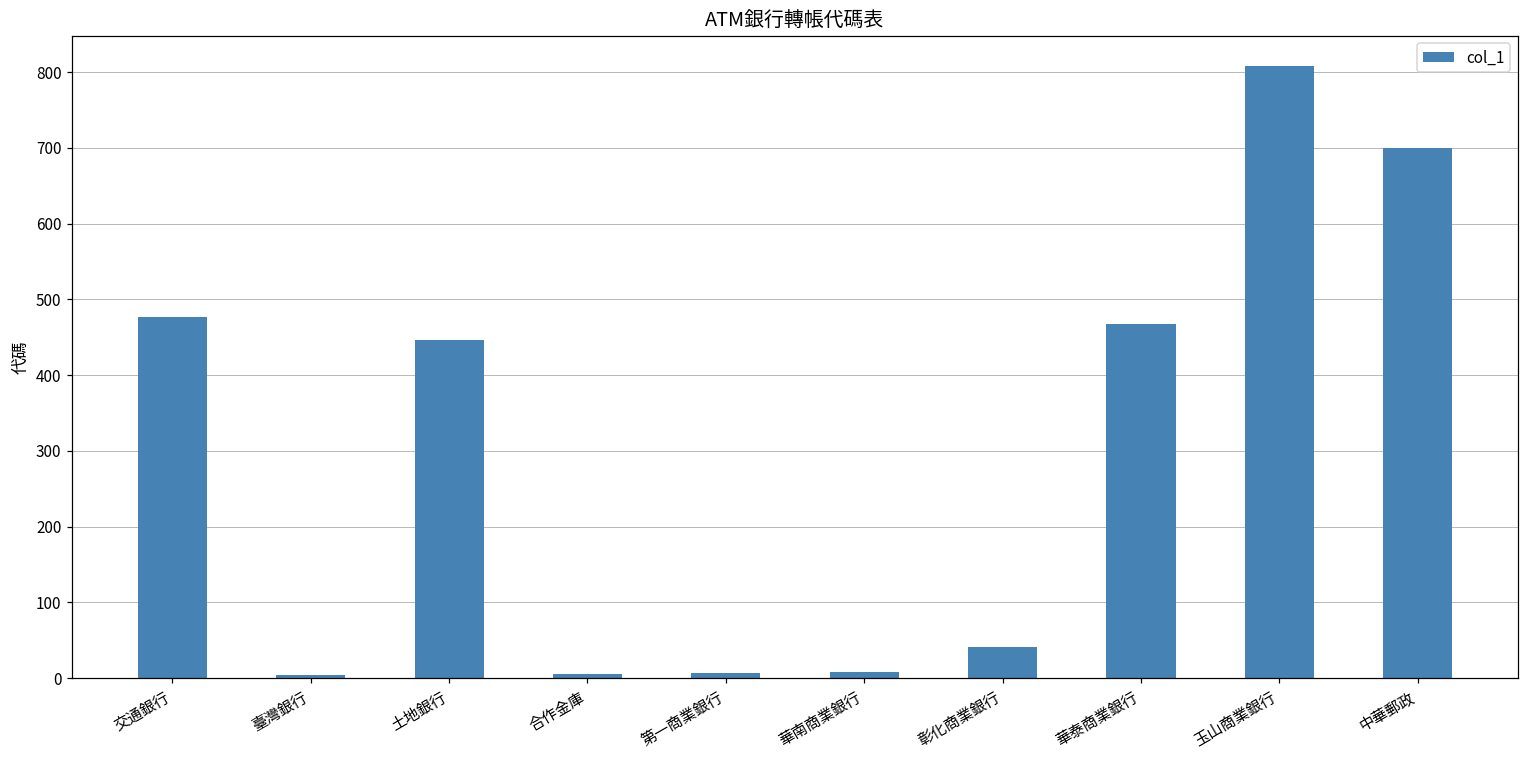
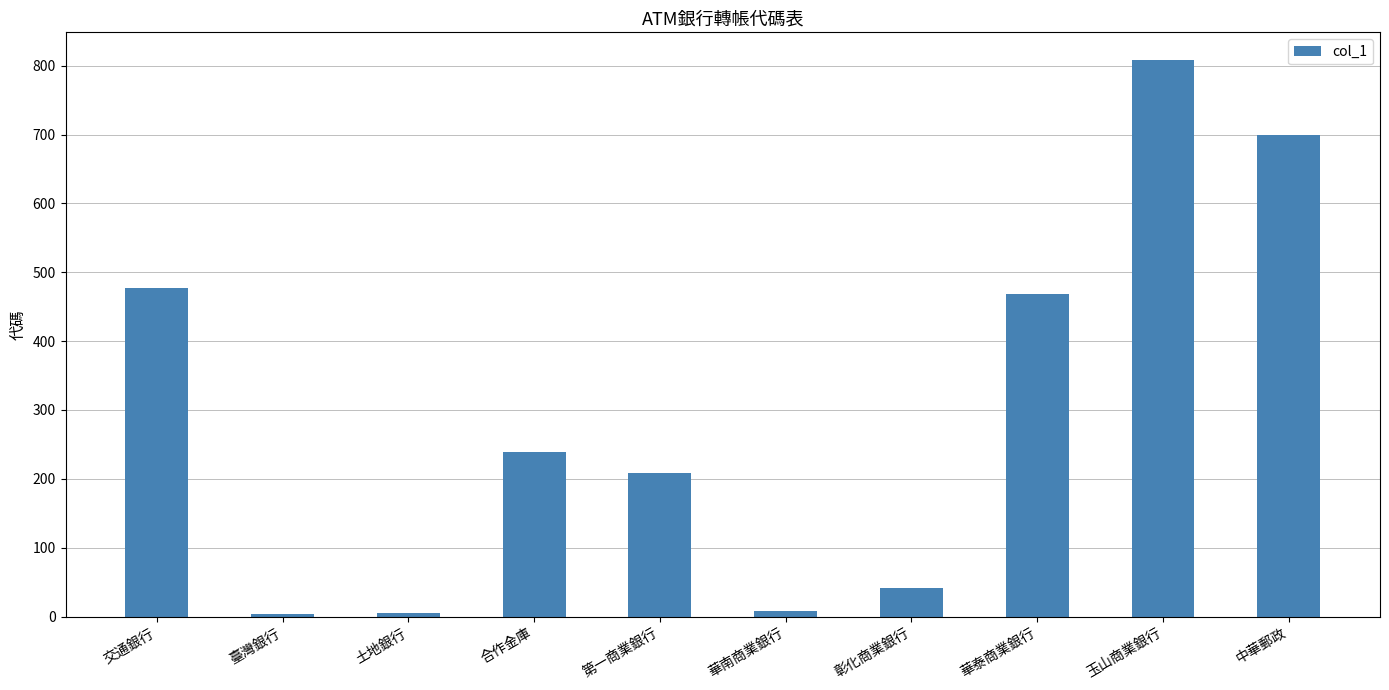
  {
    "交通銀行": 480,
    "臺灣銀行": 0,
-   "土地銀行": 450,
-   "合作金庫": 10,
-   "第一商業銀行": 10,
+   "土地銀行": 10,
+   "合作金庫": 240,
+   "第一商業銀行": 210,
    "華南商業銀行": 10,
    "彰化商業銀行": 40,
    "華泰商業銀行": 470,
    "玉山商業銀行": 810,
    "中華郵政": 700
  }
